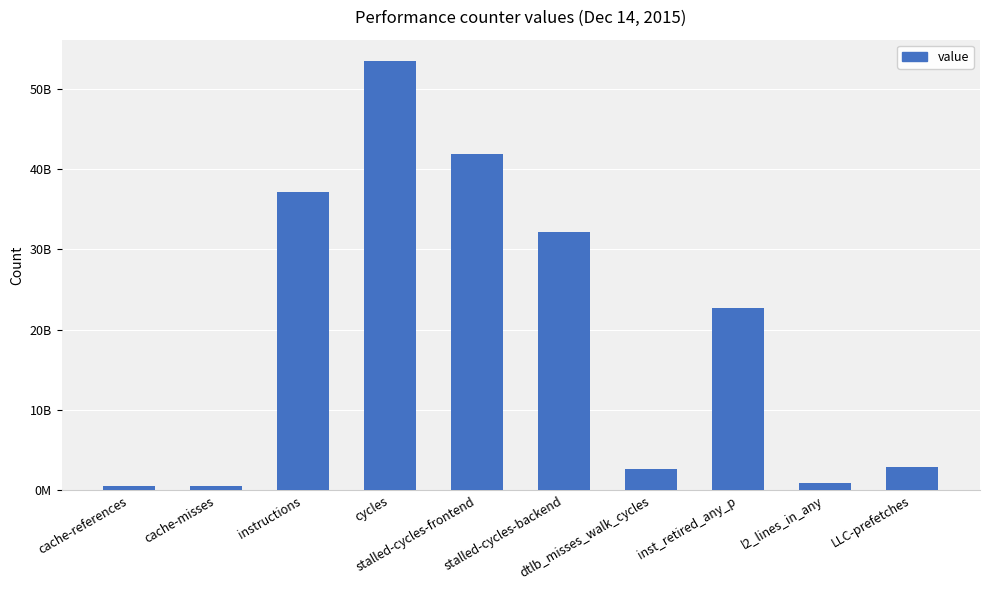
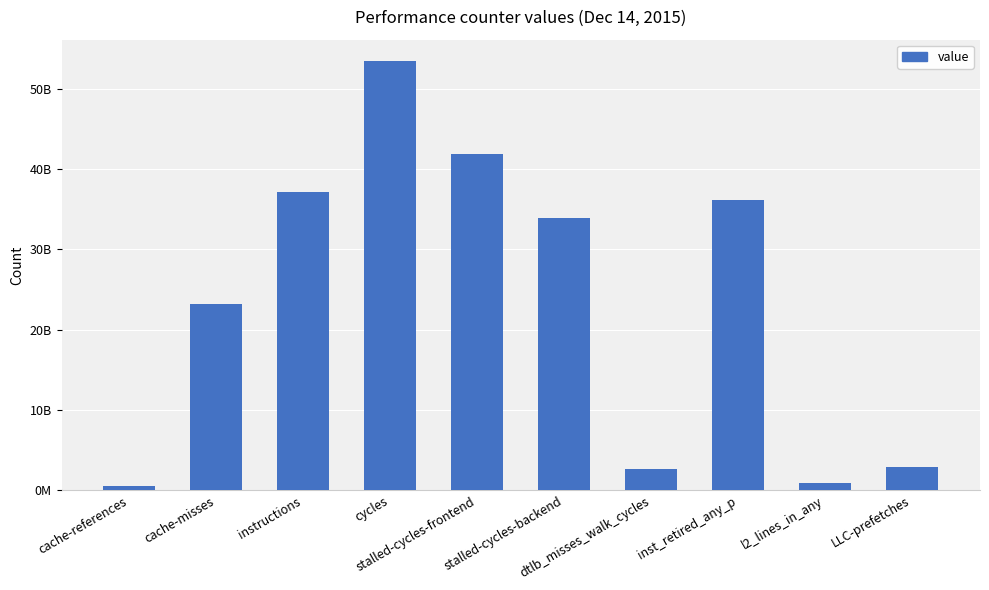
  {
    "cache-references": 1000000000,
-   "cache-misses": 1000000000,
+   "cache-misses": 23000000000,
    "instructions": 37000000000,
    "cycles": 53000000000,
    "stalled-cycles-frontend": 42000000000,
-   "stalled-cycles-backend": 32000000000,
+   "stalled-cycles-backend": 34000000000,
    "dtlb_misses_walk_cycles": 3000000000,
-   "inst_retired_any_p": 23000000000,
+   "inst_retired_any_p": 36000000000,
    "l2_lines_in_any": 1000000000,
    "LLC-prefetches": 3000000000
  }
